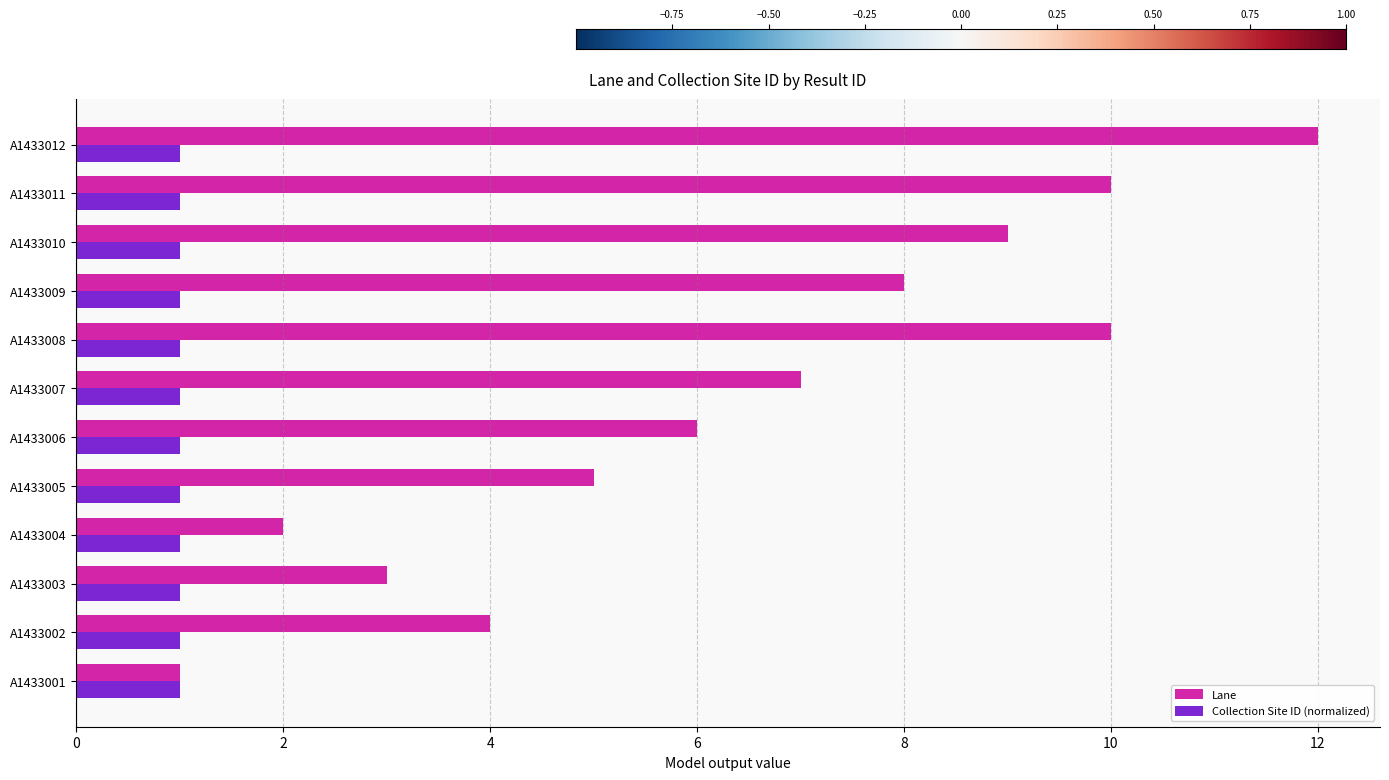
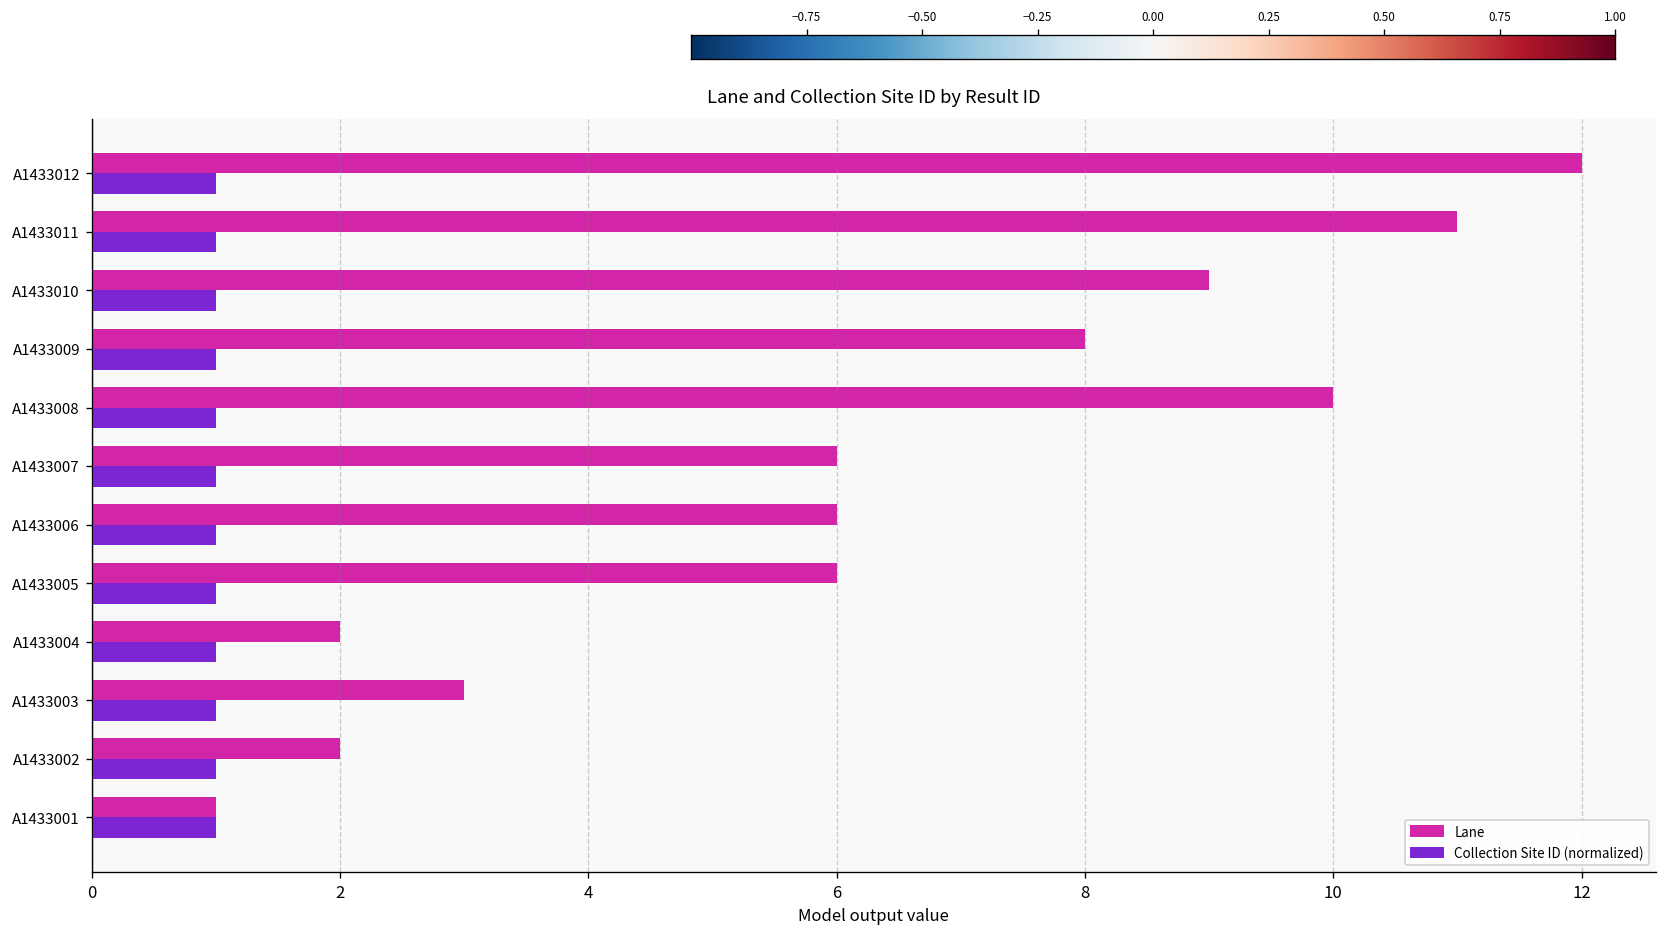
  {
    "Lane": {
      "A1433012": 12,
-     "A1433011": 10,
+     "A1433011": 11,
      "A1433010": 9,
      "A1433009": 8,
      "A1433008": 10,
-     "A1433007": 7,
+     "A1433007": 6,
      "A1433006": 6,
-     "A1433005": 5,
+     "A1433005": 6,
      "A1433004": 2,
      "A1433003": 3,
-     "A1433002": 4,
+     "A1433002": 2,
      "A1433001": 1
    },
    "Collection Site ID (normalized)": {
      "A1433012": 1,
      "A1433011": 1,
      "A1433010": 1,
      "A1433009": 1,
      "A1433008": 1,
      "A1433007": 1,
      "A1433006": 1,
      "A1433005": 1,
      "A1433004": 1,
      "A1433003": 1,
      "A1433002": 1,
      "A1433001": 1
    }
  }
